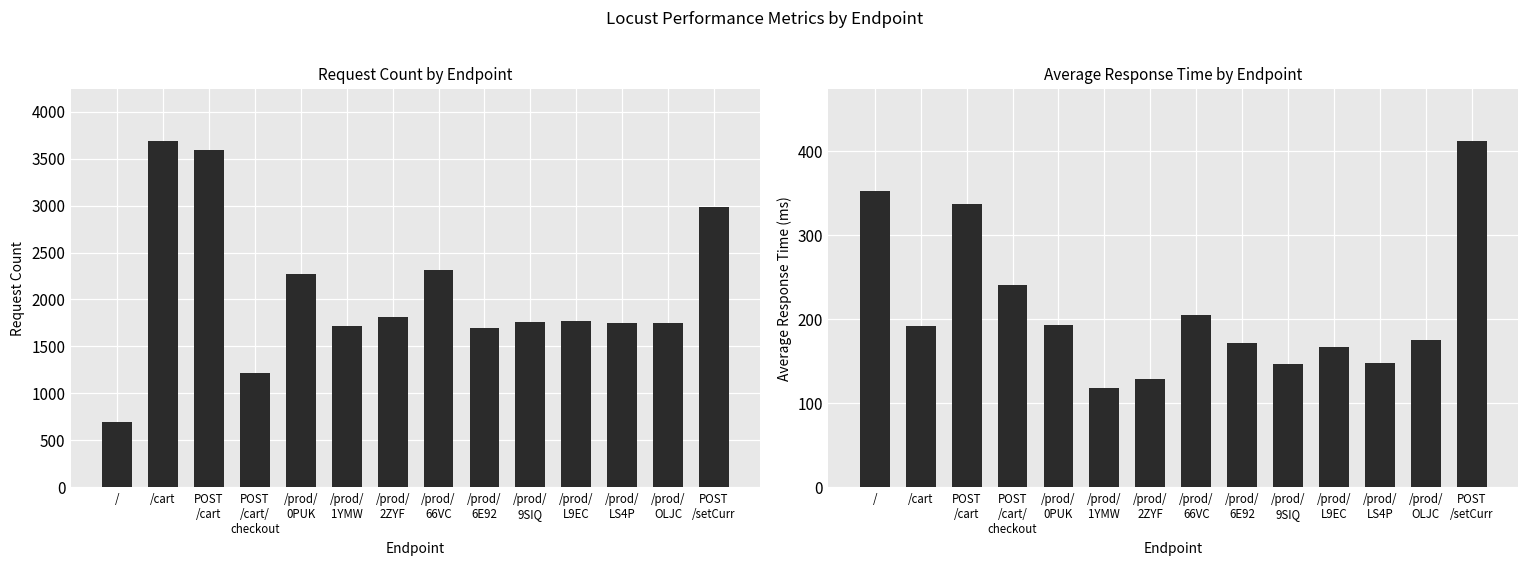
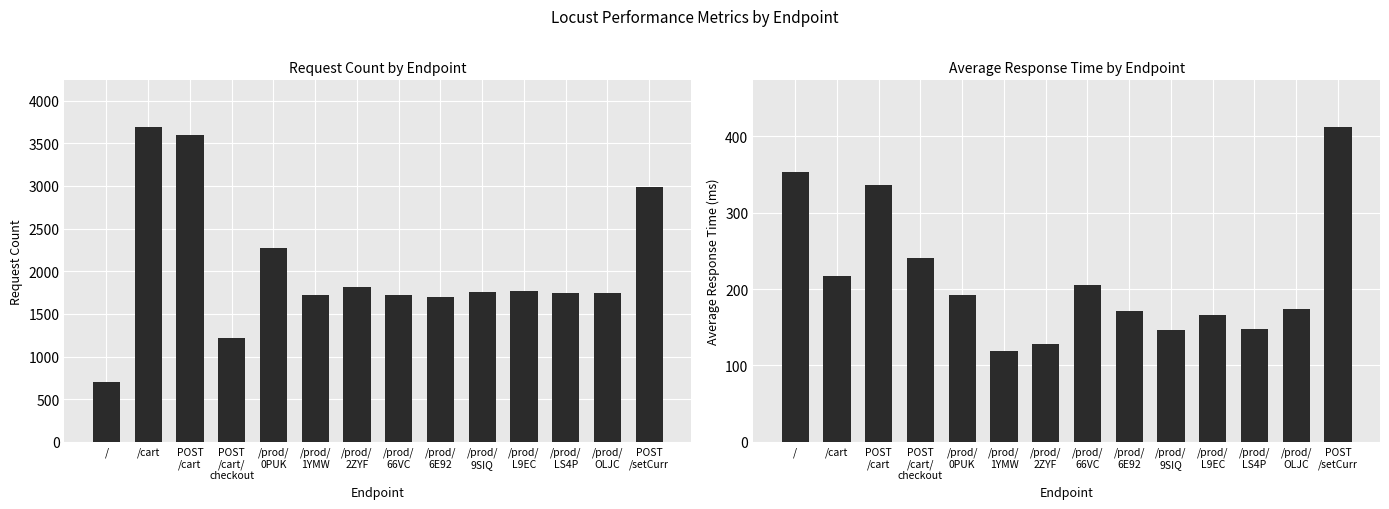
  {
    "Request Count by Endpoint": {
      "/": 700,
      "/cart": 3700,
      "POST /cart": 3600,
      "POST /cart/ checkout": 1200,
      "/prod/ 0PUK": 2300,
      "/prod/ 1YMW": 1700,
      "/prod/ 2ZYF": 1800,
-     "/prod/ 66VC": 2300,
+     "/prod/ 66VC": 1700,
      "/prod/ 6E92": 1700,
      "/prod/ 9SIQ": 1800,
      "/prod/ L9EC": 1800,
      "/prod/ LS4P": 1700,
      "/prod/ OLJC": 1700,
      "POST /setCurr": 3000
    },
    "Average Response Time by Endpoint": {
      "/": 350,
-     "/cart": 190,
+     "/cart": 220,
      "POST /cart": 340,
      "POST /cart/ checkout": 240,
      "/prod/ 0PUK": 190,
      "/prod/ 1YMW": 120,
      "/prod/ 2ZYF": 130,
      "/prod/ 66VC": 200,
      "/prod/ 6E92": 170,
      "/prod/ 9SIQ": 150,
      "/prod/ L9EC": 170,
      "/prod/ LS4P": 150,
      "/prod/ OLJC": 170,
      "POST /setCurr": 410
    }
  }
